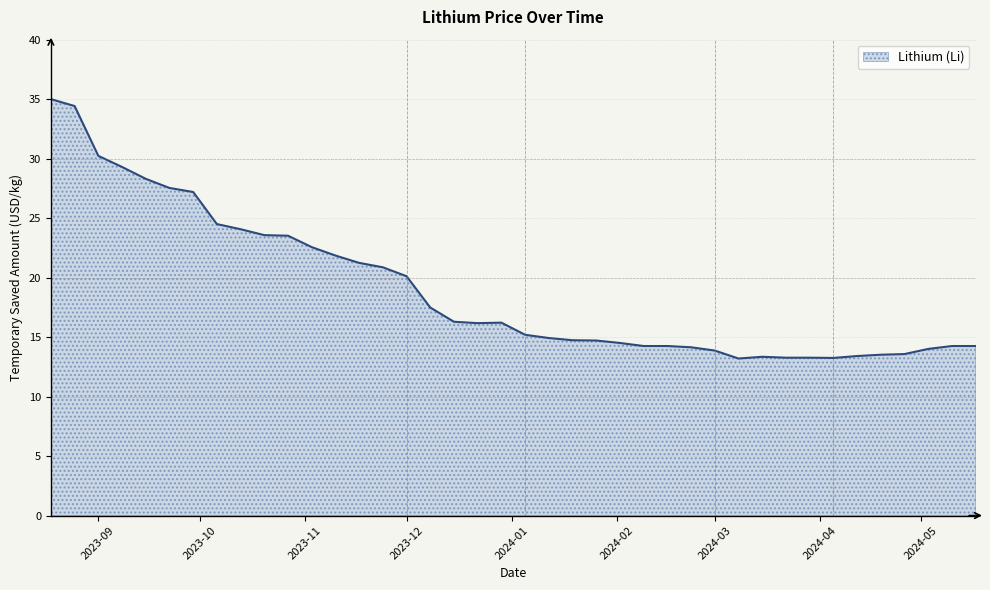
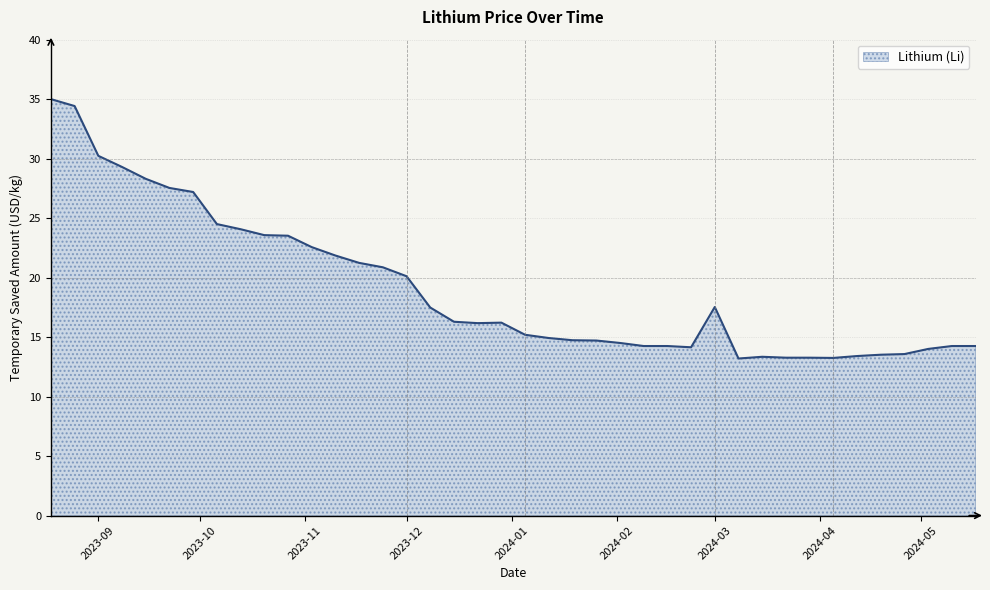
  {
    "2023-09": 30.2,
    "2023-12": 20.1,
-   "2024-03": 13.9
+   "2024-03": 17.5
  }
